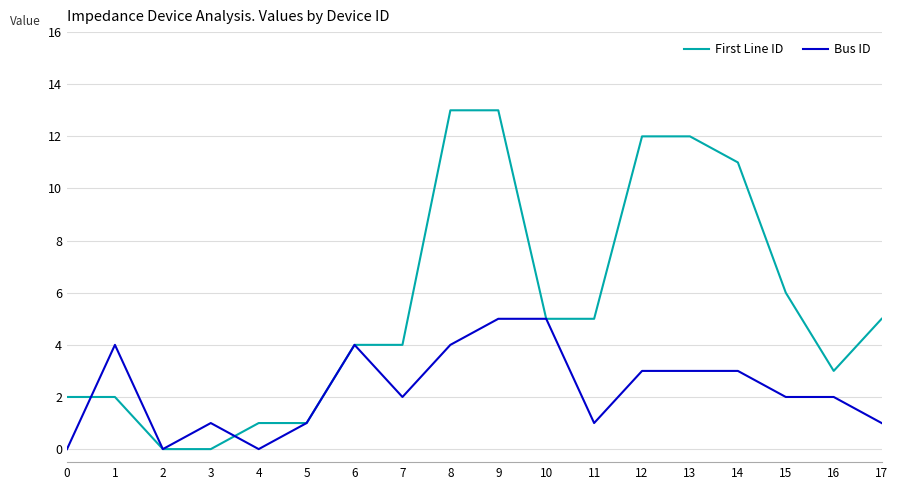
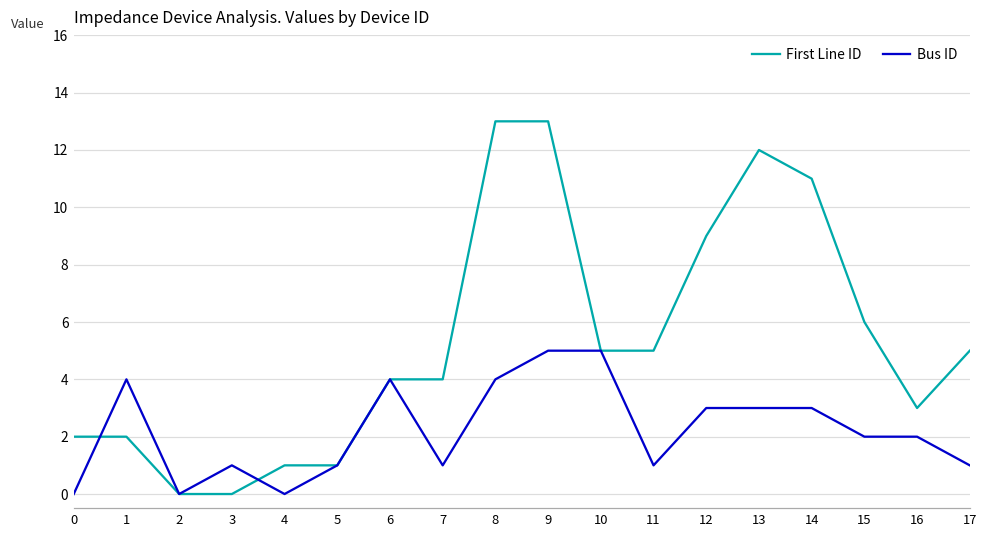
  {
    "First Line ID": {
      "0": 2,
      "1": 2,
      "3": 0,
      "4": 1,
      "7": 4,
      "8": 13,
      "9": 13,
      "11": 5,
-     "12": 12,
+     "12": 9,
      "13": 12,
      "14": 11,
      "15": 6,
      "16": 3,
      "17": 5
    },
    "Bus ID": {
      "0": 0,
      "1": 4,
      "3": 1,
      "4": 0,
-     "7": 2,
+     "7": 1,
      "8": 4,
      "9": 5,
      "11": 1,
      "12": 3,
      "13": 3,
      "14": 3,
      "15": 2,
      "16": 2,
      "17": 1
    }
  }
